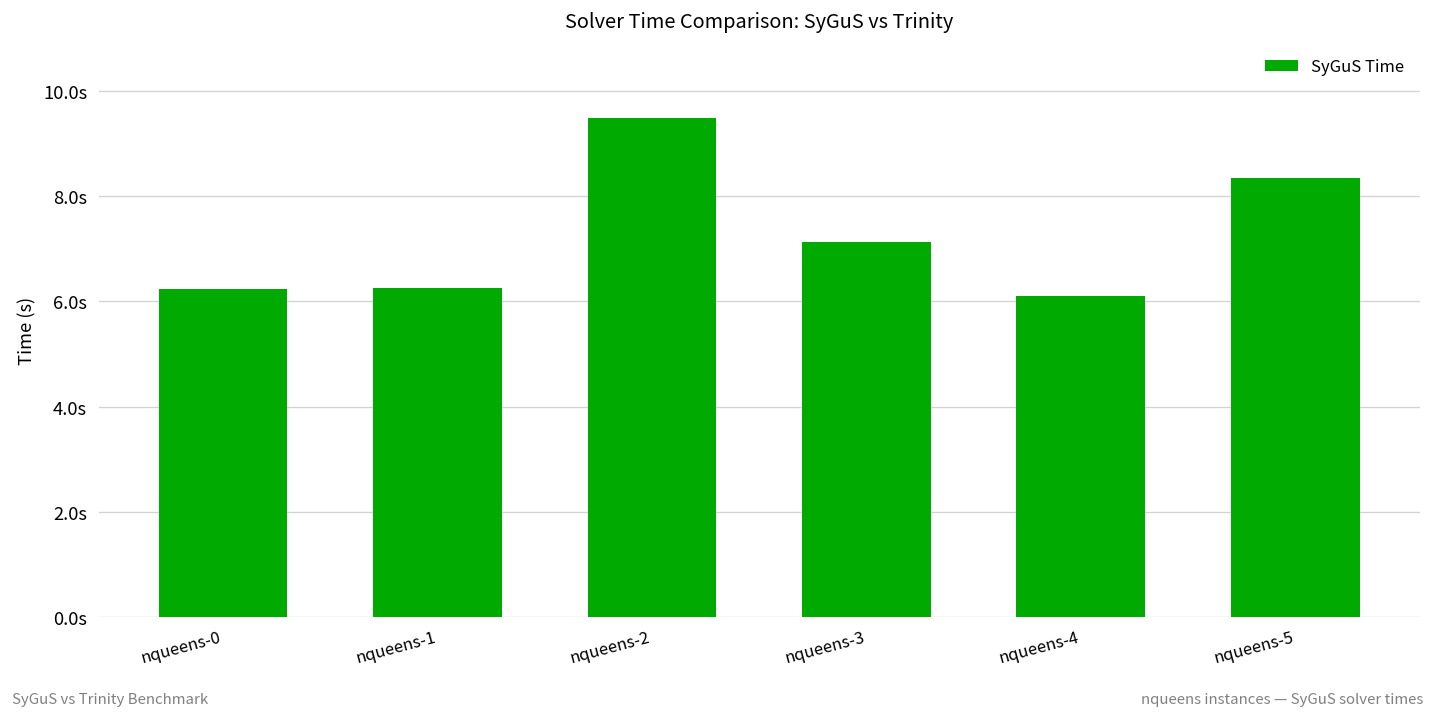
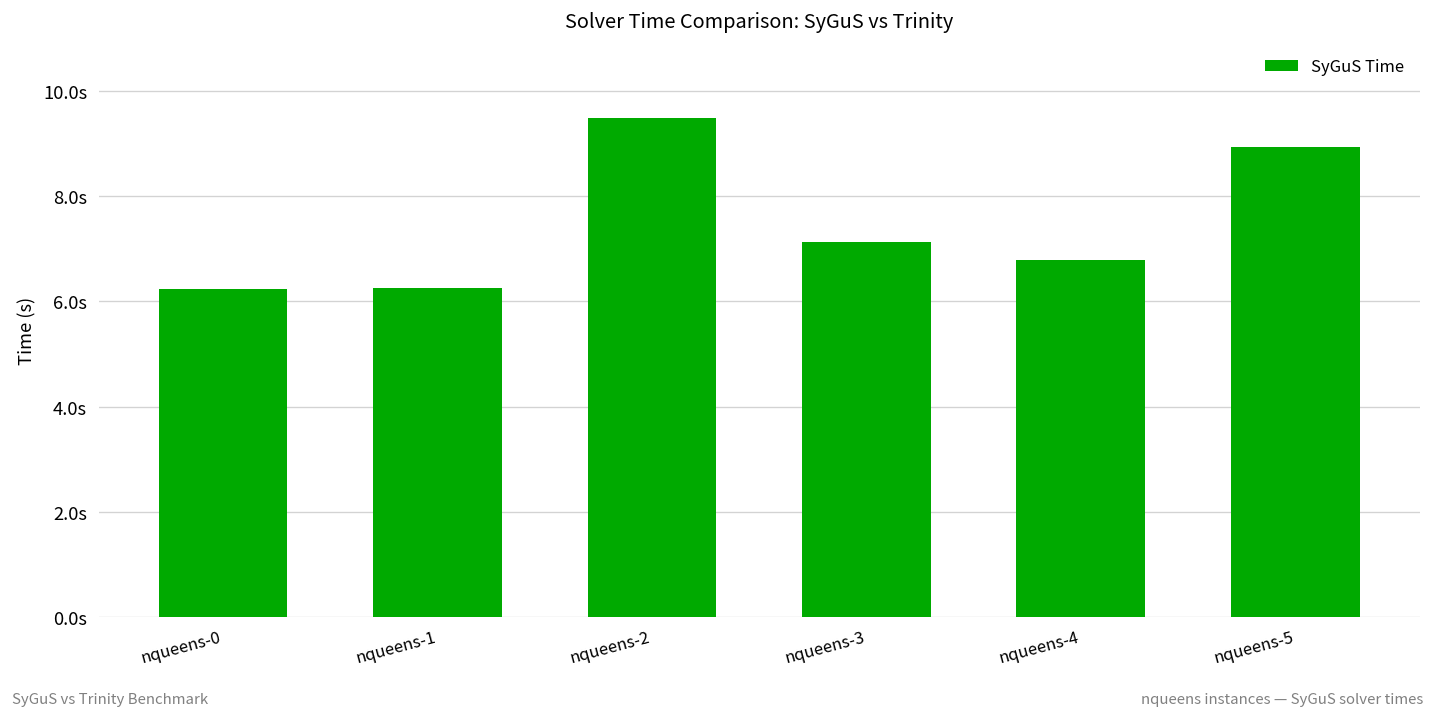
  {
    "nqueens-0": "6.2s",
    "nqueens-1": "6.3s",
    "nqueens-2": "9.5s",
    "nqueens-3": "7.1s",
-   "nqueens-4": "6.1s",
-   "nqueens-5": "8.3s"
+   "nqueens-4": "6.8s",
+   "nqueens-5": "8.9s"
  }
